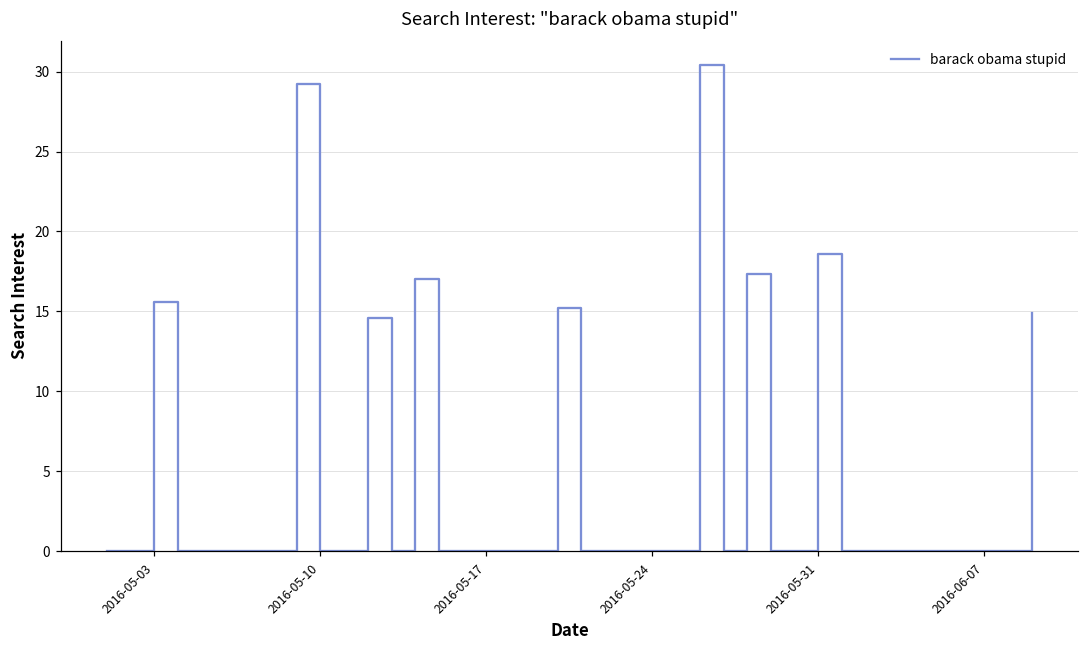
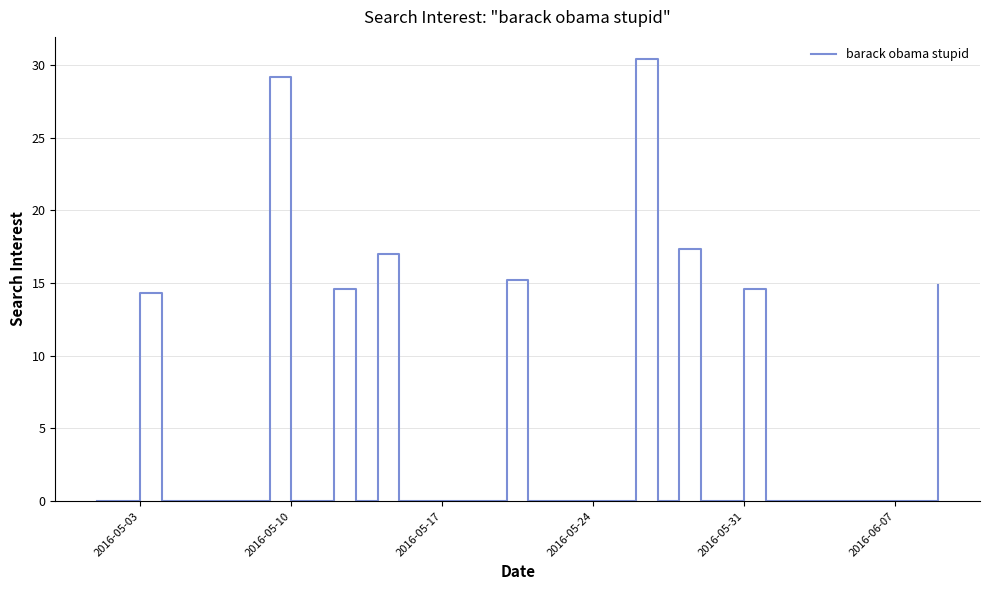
  {
-   "2016-05-03": 15.6,
+   "2016-05-03": 14.3,
    "2016-05-10": 0.0,
    "2016-05-17": 0.0,
    "2016-05-24": 0.0,
-   "2016-05-31": 18.6,
+   "2016-05-31": 14.6,
    "2016-06-07": 0.0
  }
